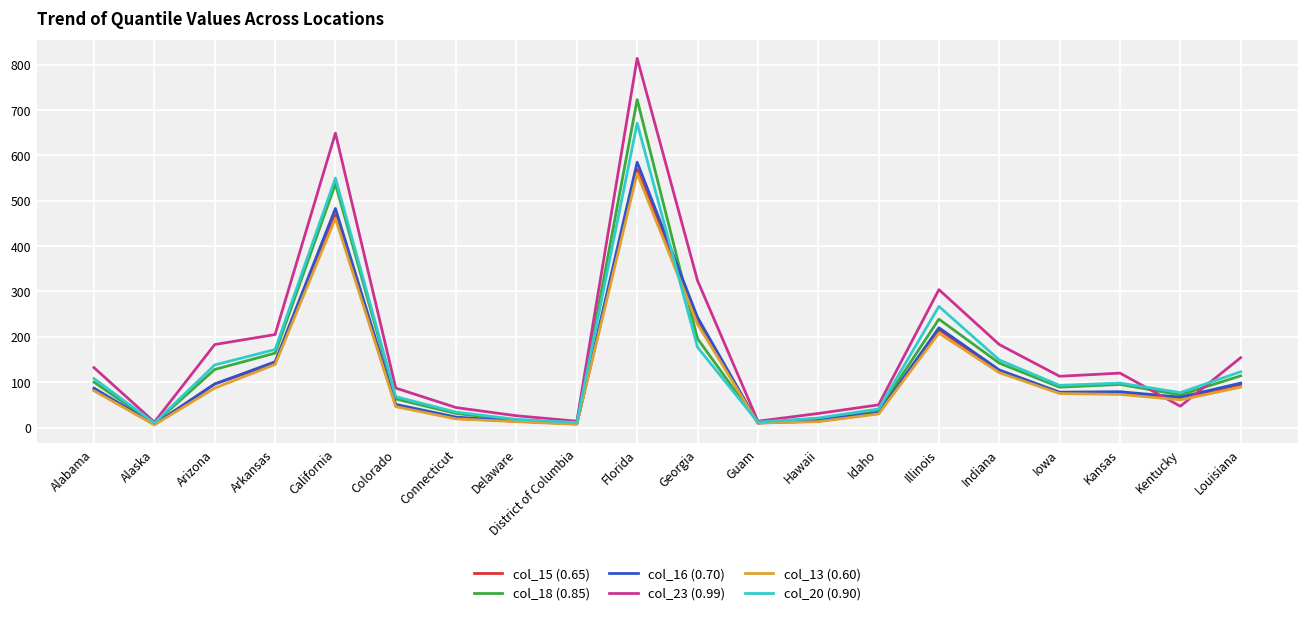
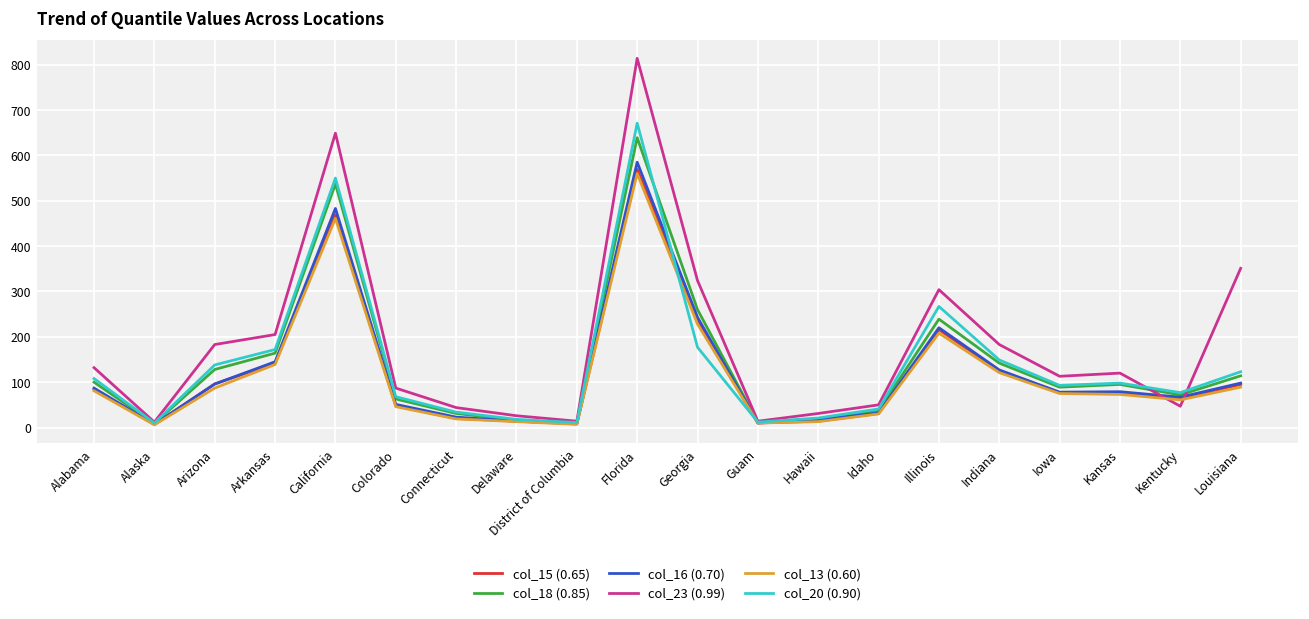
  {
    "col_15 (0.65)": {
      "California": 470,
      "Florida": 570
    },
    "col_18 (0.85)": {
      "Alabama": 100,
      "Arizona": 130,
      "Arkansas": 160,
      "California": 540,
-     "Florida": 720,
-     "Georgia": 200,
+     "Florida": 640,
+     "Georgia": 260,
      "Illinois": 240,
      "Indiana": 140,
      "Louisiana": 110
    },
    "col_16 (0.70)": {
      "California": 480,
      "Florida": 590
    },
    "col_23 (0.99)": {
      "Alabama": 130,
      "Arizona": 180,
      "Arkansas": 210,
      "California": 650,
      "Colorado": 90,
      "Connecticut": 40,
      "Delaware": 30,
      "Florida": 810,
      "Georgia": 320,
      "Hawaii": 30,
      "Idaho": 50,
      "Illinois": 300,
      "Indiana": 180,
      "Iowa": 110,
      "Kansas": 120,
      "Kentucky": 50,
-     "Louisiana": 150
+     "Louisiana": 350
    },
    "col_13 (0.60)": {
      "Arizona": 90,
      "California": 460,
      "Florida": 560,
      "Georgia": 230,
      "Illinois": 210
    },
    "col_20 (0.90)": {
      "Alabama": 110,
      "Arizona": 140,
      "Arkansas": 170,
      "California": 550,
      "Florida": 670,
      "Georgia": 180,
      "Illinois": 270,
      "Indiana": 150,
      "Louisiana": 120
    }
  }
